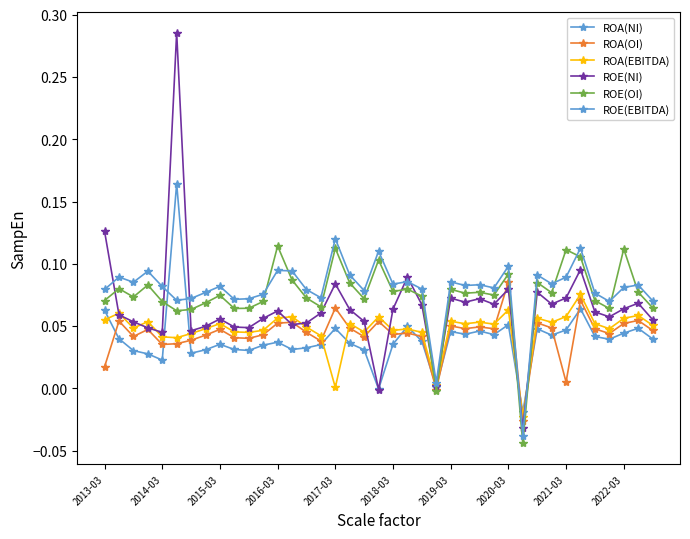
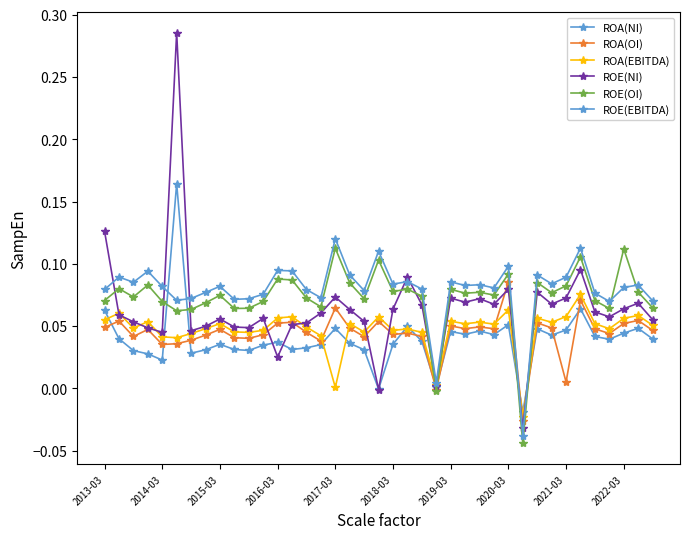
  {
    "ROA(OI)": {
-     "2013-03": 0.017,
+     "2013-03": 0.049,
      "2014-03": 0.035,
      "2015-03": 0.047,
      "2016-03": 0.052,
      "2017-03": 0.065,
      "2018-03": 0.043,
      "2019-03": 0.050,
      "2020-03": 0.085,
      "2021-03": 0.005,
      "2022-03": 0.052
    },
    "ROA(EBITDA)": {
      "2013-03": 0.055,
      "2014-03": 0.041,
      "2015-03": 0.052,
      "2016-03": 0.057,
      "2017-03": 0.001,
      "2018-03": 0.047,
      "2019-03": 0.054,
      "2020-03": 0.063,
      "2021-03": 0.058,
      "2022-03": 0.056
    },
    "ROE(NI)": {
      "2013-03": 0.126,
      "2014-03": 0.045,
      "2015-03": 0.056,
-     "2016-03": 0.062,
-     "2017-03": 0.084,
+     "2016-03": 0.025,
+     "2017-03": 0.073,
      "2018-03": 0.064,
      "2019-03": 0.072,
      "2020-03": 0.080,
      "2021-03": 0.073,
      "2022-03": 0.064
    },
    "ROE(OI)": {
      "2013-03": 0.071,
      "2014-03": 0.070,
      "2015-03": 0.075,
-     "2016-03": 0.114,
+     "2016-03": 0.088,
      "2017-03": 0.112,
      "2018-03": 0.078,
      "2019-03": 0.080,
      "2020-03": 0.092,
-     "2021-03": 0.111,
+     "2021-03": 0.082,
      "2022-03": 0.112
    }
  }
